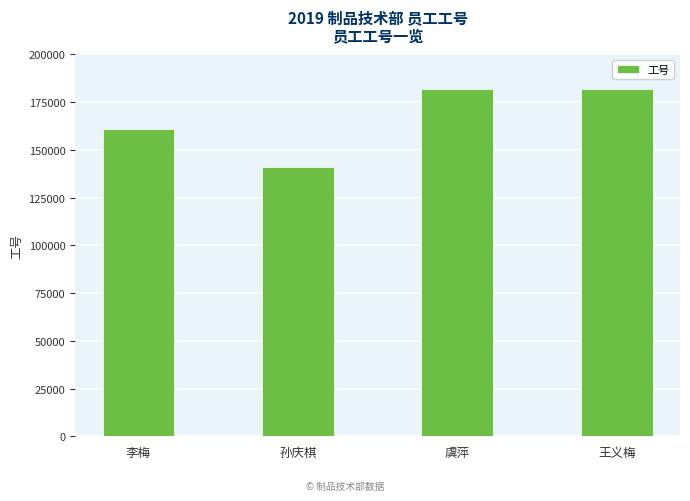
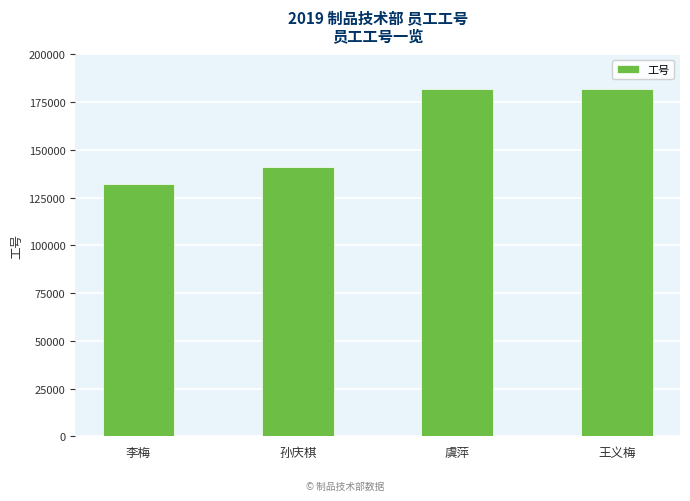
  {
-   "李梅": 161000,
+   "李梅": 132000,
    "孙庆棋": 141000,
    "虞萍": 182000,
    "王义梅": 182000
  }
